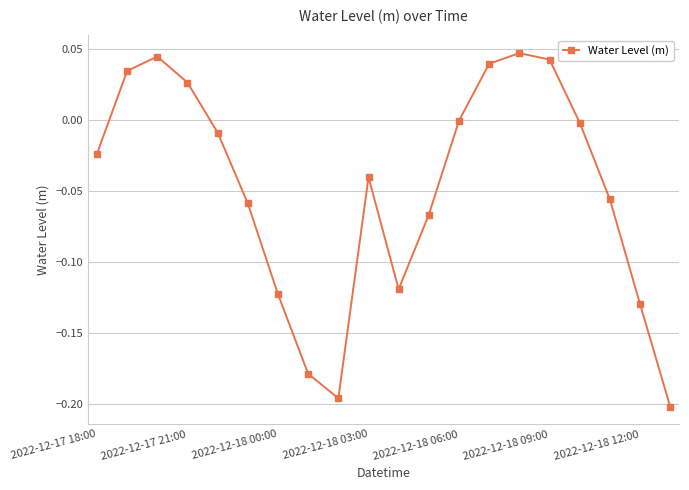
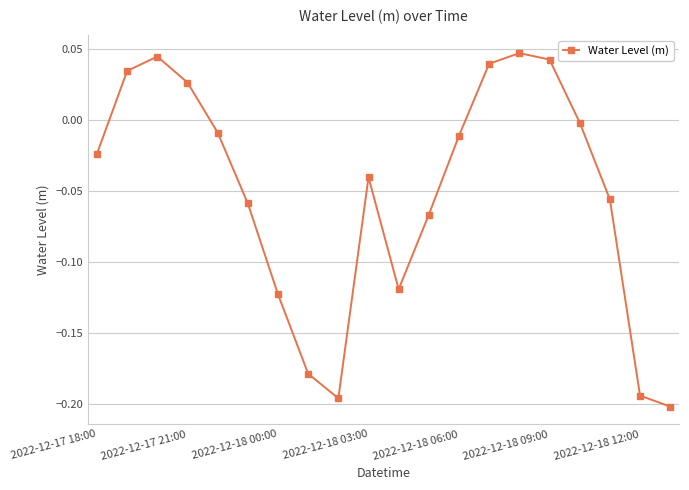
  {
    "2022-12-17 18:00": -0.024,
    "2022-12-17 21:00": 0.026,
    "2022-12-18 00:00": -0.123,
    "2022-12-18 03:00": -0.040,
-   "2022-12-18 06:00": -0.001,
+   "2022-12-18 06:00": -0.011,
    "2022-12-18 09:00": 0.042,
-   "2022-12-18 12:00": -0.130
+   "2022-12-18 12:00": -0.194
  }
